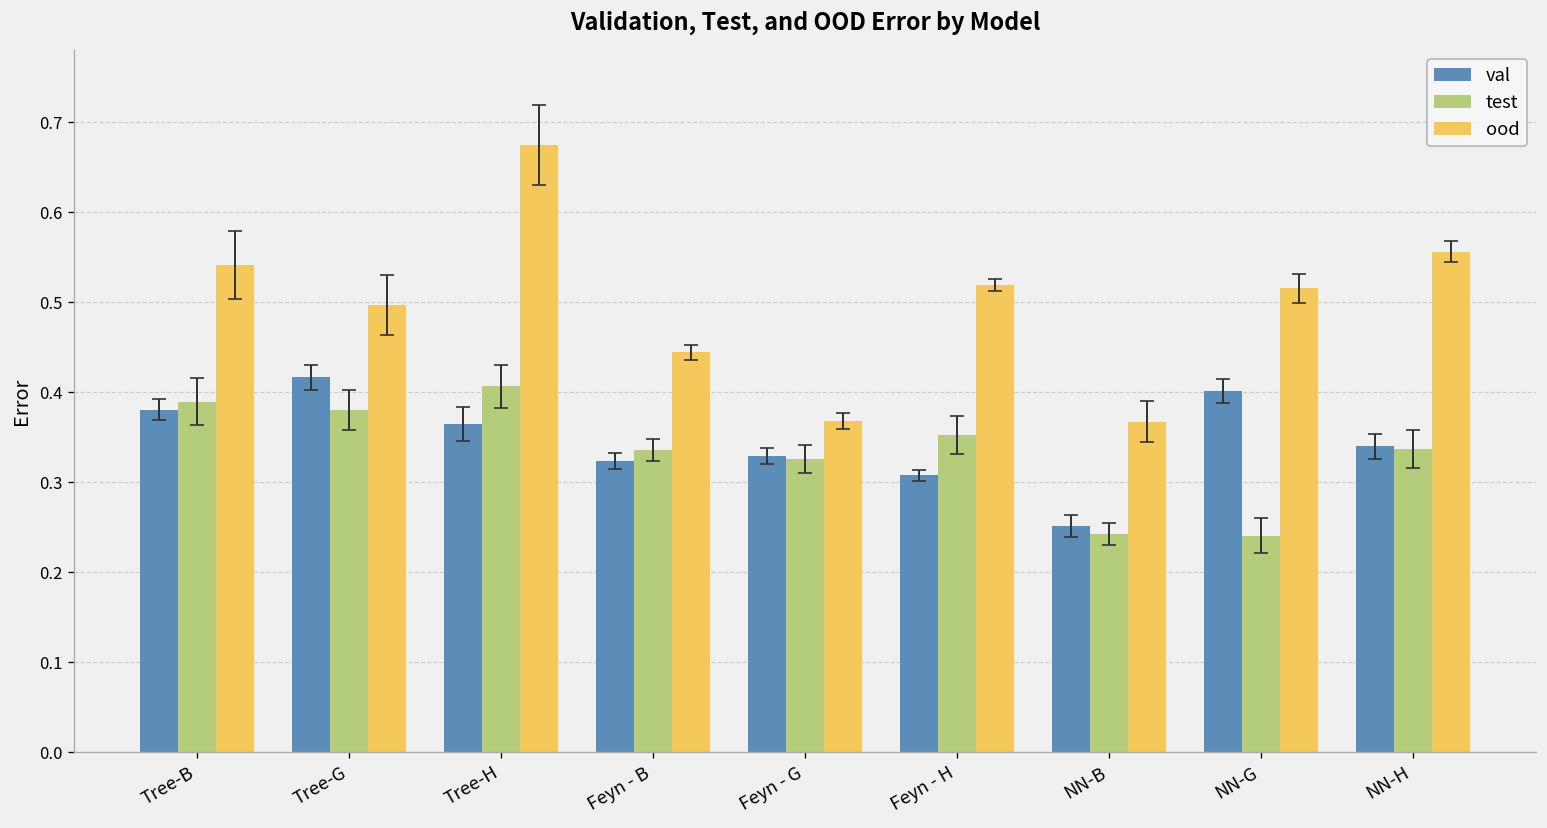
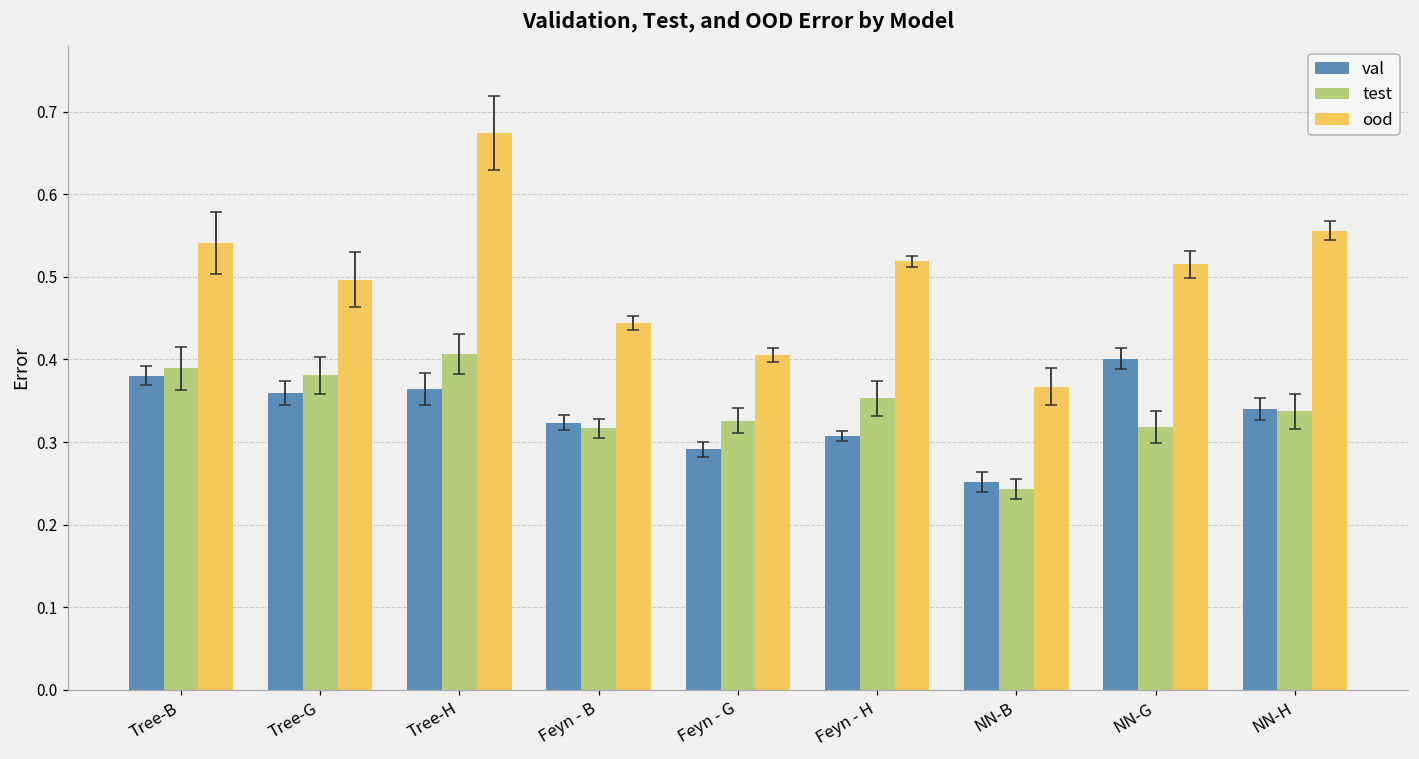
  {
    "val": {
      "Tree-B": 0.38,
-     "Tree-G": 0.42,
+     "Tree-G": 0.36,
      "Tree-H": 0.36,
      "Feyn - B": 0.32,
-     "Feyn - G": 0.33,
+     "Feyn - G": 0.29,
      "Feyn - H": 0.31,
      "NN-B": 0.25,
      "NN-G": 0.40,
      "NN-H": 0.34
    },
    "test": {
      "Tree-B": 0.39,
      "Tree-G": 0.38,
      "Tree-H": 0.41,
-     "Feyn - B": 0.34,
+     "Feyn - B": 0.32,
      "Feyn - G": 0.33,
      "Feyn - H": 0.35,
      "NN-B": 0.24,
-     "NN-G": 0.24,
+     "NN-G": 0.32,
      "NN-H": 0.34
    },
    "ood": {
      "Tree-B": 0.54,
      "Tree-G": 0.50,
      "Tree-H": 0.67,
      "Feyn - B": 0.44,
-     "Feyn - G": 0.37,
+     "Feyn - G": 0.41,
      "Feyn - H": 0.52,
      "NN-B": 0.37,
      "NN-G": 0.52,
      "NN-H": 0.56
    }
  }
